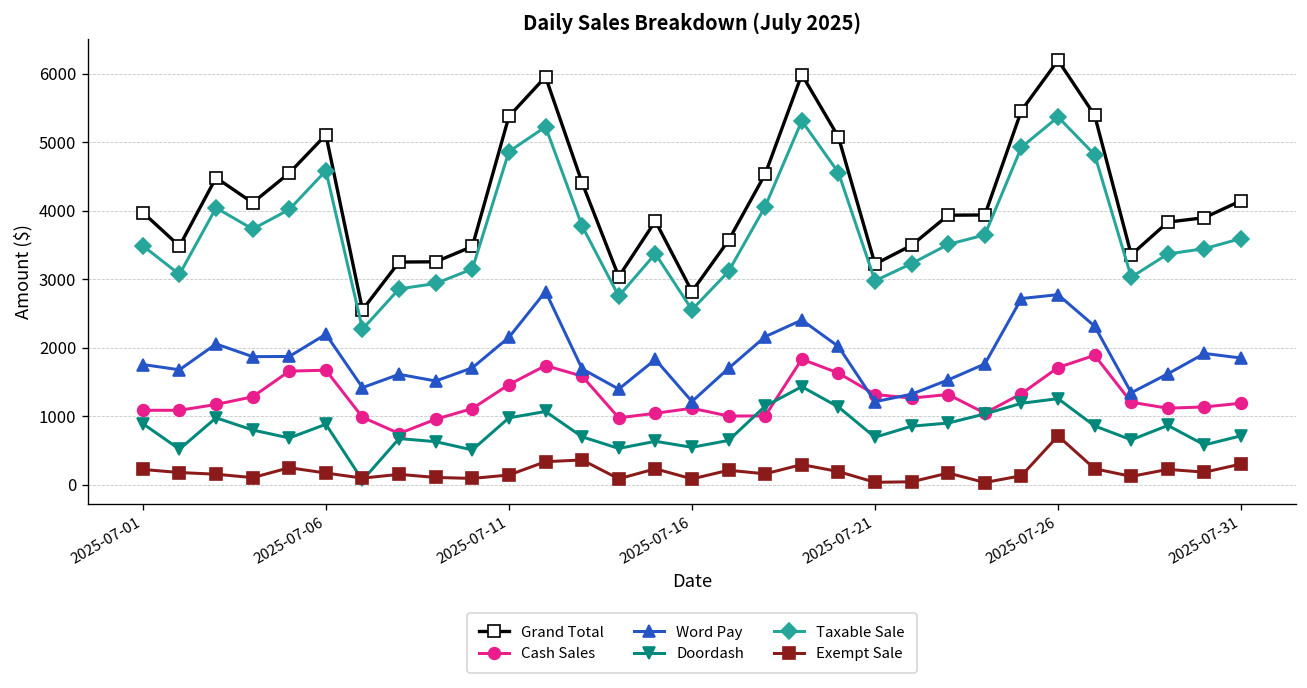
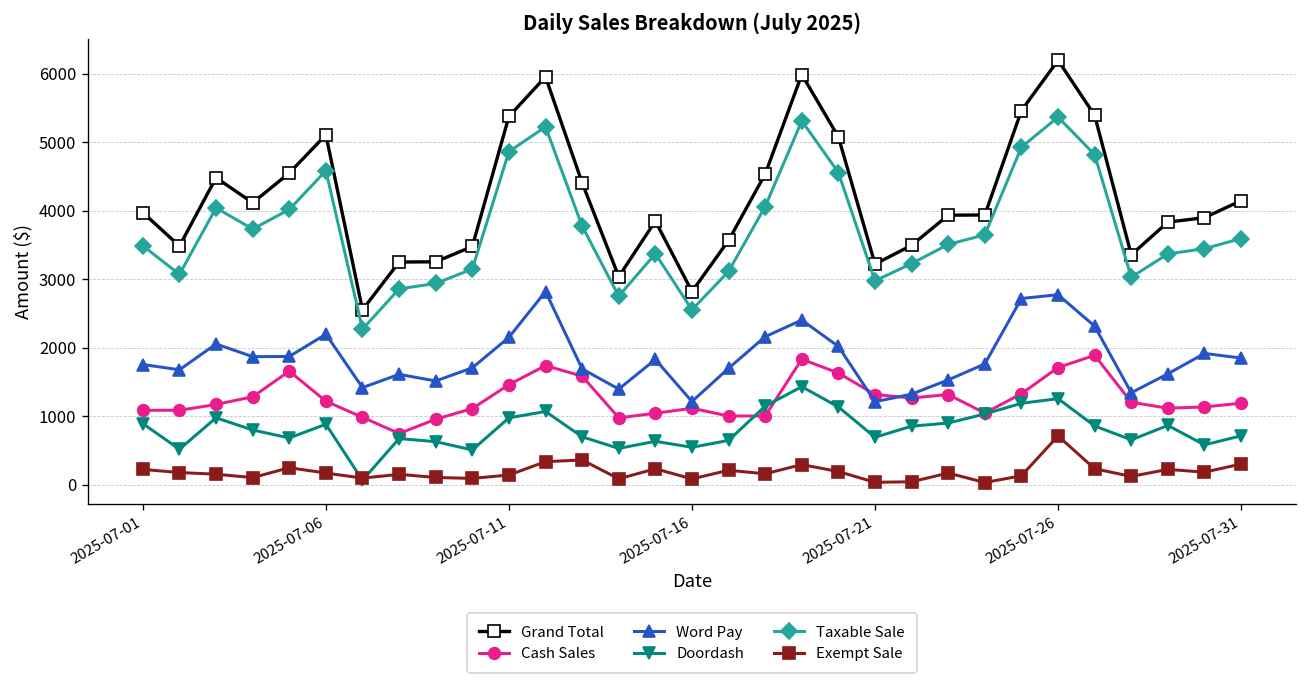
  {
    "Grand Total": {
      "2025-07-01": 4000,
      "2025-07-06": 5100,
      "2025-07-11": 5400,
      "2025-07-16": 2800,
      "2025-07-21": 3200,
      "2025-07-26": 6200,
      "2025-07-31": 4100
    },
    "Cash Sales": {
      "2025-07-01": 1100,
-     "2025-07-06": 1700,
+     "2025-07-06": 1200,
      "2025-07-11": 1500,
      "2025-07-16": 1100,
      "2025-07-21": 1300,
      "2025-07-26": 1700,
      "2025-07-31": 1200
    },
    "Word Pay": {
      "2025-07-01": 1800,
      "2025-07-06": 2200,
      "2025-07-11": 2200,
      "2025-07-16": 1200,
      "2025-07-21": 1200,
      "2025-07-26": 2800,
      "2025-07-31": 1800
    },
    "Exempt Sale": {
      "2025-07-01": 200,
      "2025-07-06": 200,
      "2025-07-11": 100,
      "2025-07-16": 100,
      "2025-07-21": 0,
      "2025-07-26": 700,
      "2025-07-31": 300
    }
  }
